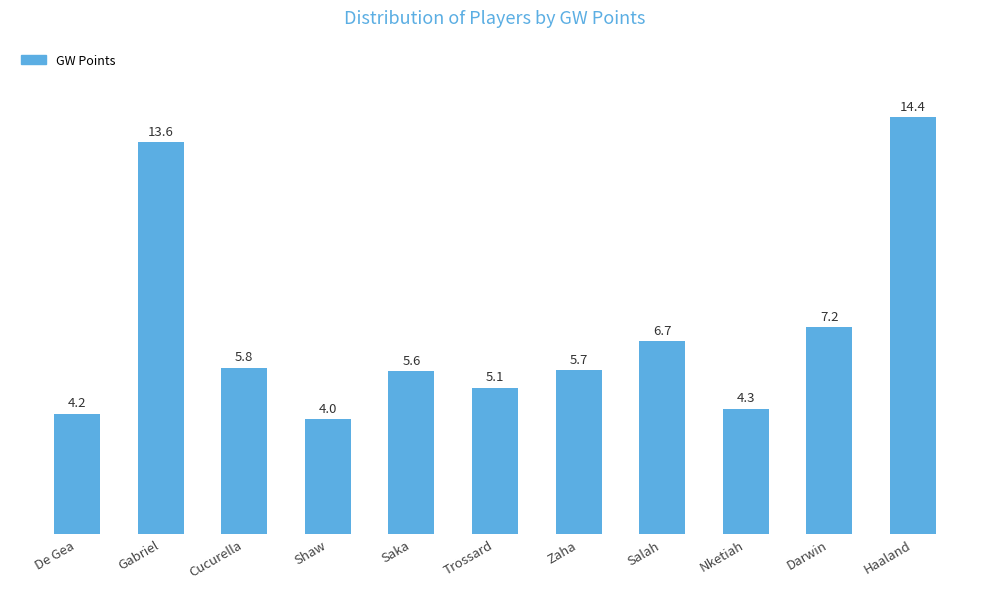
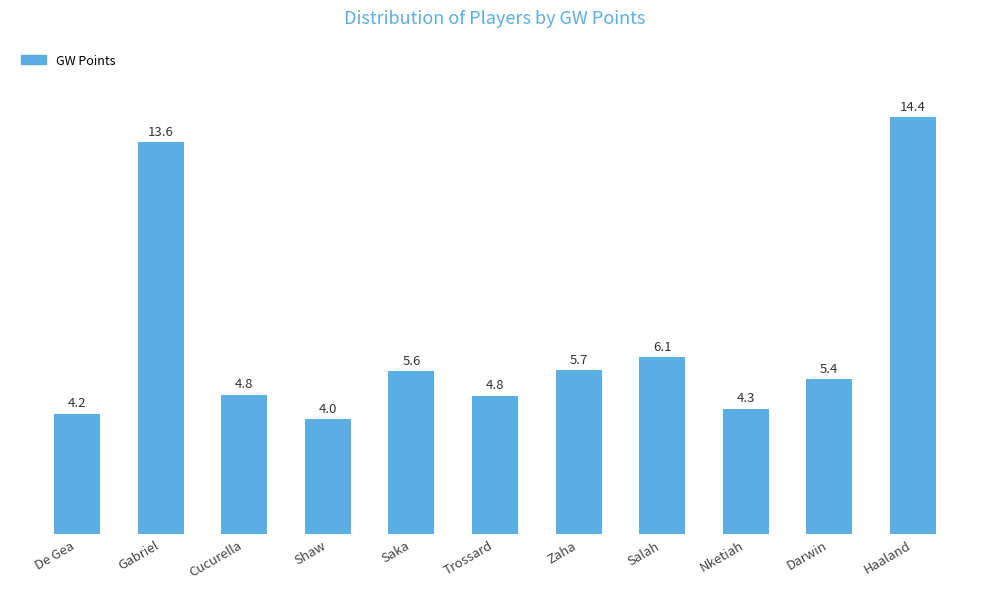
  {
    "De Gea": 4.2,
    "Gabriel": 13.6,
-   "Cucurella": 5.8,
+   "Cucurella": 4.8,
    "Shaw": 4.0,
    "Saka": 5.6,
-   "Trossard": 5.1,
+   "Trossard": 4.8,
    "Zaha": 5.7,
-   "Salah": 6.7,
+   "Salah": 6.1,
    "Nketiah": 4.3,
-   "Darwin": 7.2,
+   "Darwin": 5.4,
    "Haaland": 14.4
  }
